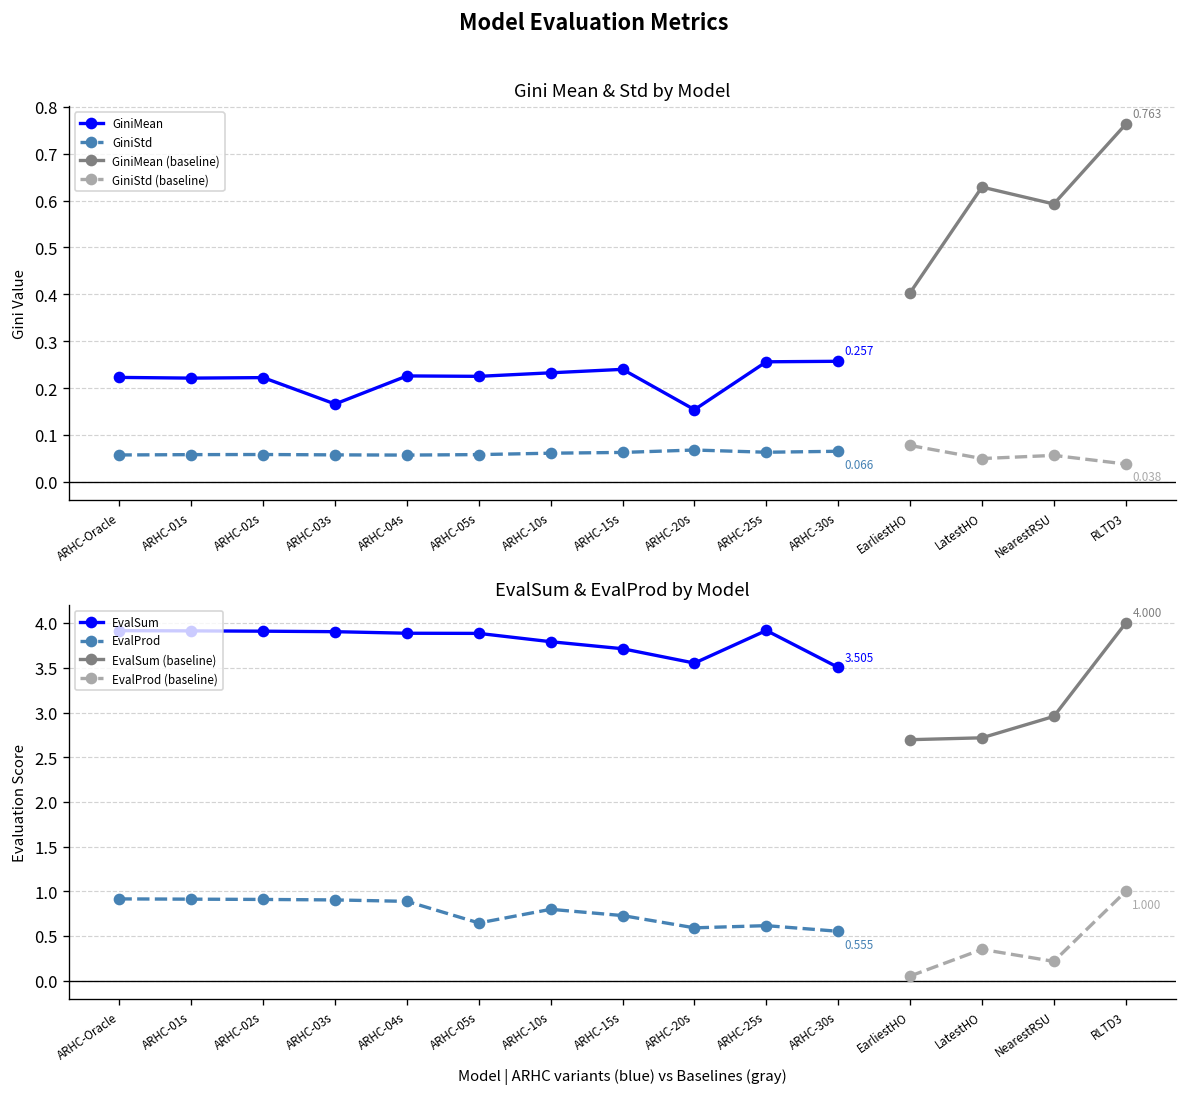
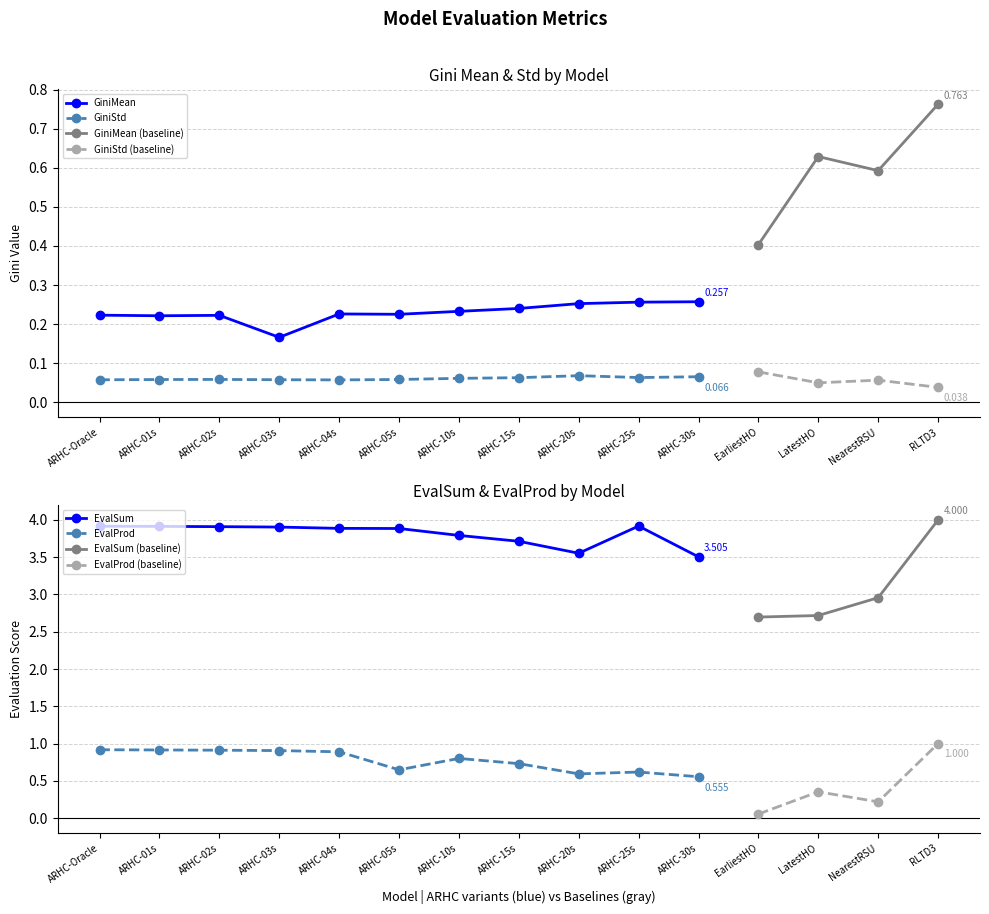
  {
    "Gini Mean & Std by Model": {
      "GiniMean": {
        "ARHC-Oracle": 0.22,
        "ARHC-01s": 0.22,
        "ARHC-02s": 0.22,
        "ARHC-03s": 0.17,
        "ARHC-04s": 0.23,
        "ARHC-05s": 0.23,
        "ARHC-10s": 0.23,
        "ARHC-15s": 0.24,
-       "ARHC-20s": 0.15,
+       "ARHC-20s": 0.25,
        "ARHC-25s": 0.26
      },
      "GiniStd": {
        "ARHC-30s": 0.066
      },
      "GiniMean (baseline)": {
        "RLTD3": 0.763
      },
      "GiniStd (baseline)": {
        "RLTD3": 0.038
      }
    },
    "EvalSum & EvalProd by Model": {
      "EvalSum": {
        "ARHC-30s": 3.505
      },
      "EvalProd": {
        "ARHC-30s": 0.555
      },
      "EvalSum (baseline)": {
        "RLTD3": 4.000
      },
      "EvalProd (baseline)": {
        "RLTD3": 1.000
      }
    }
  }
